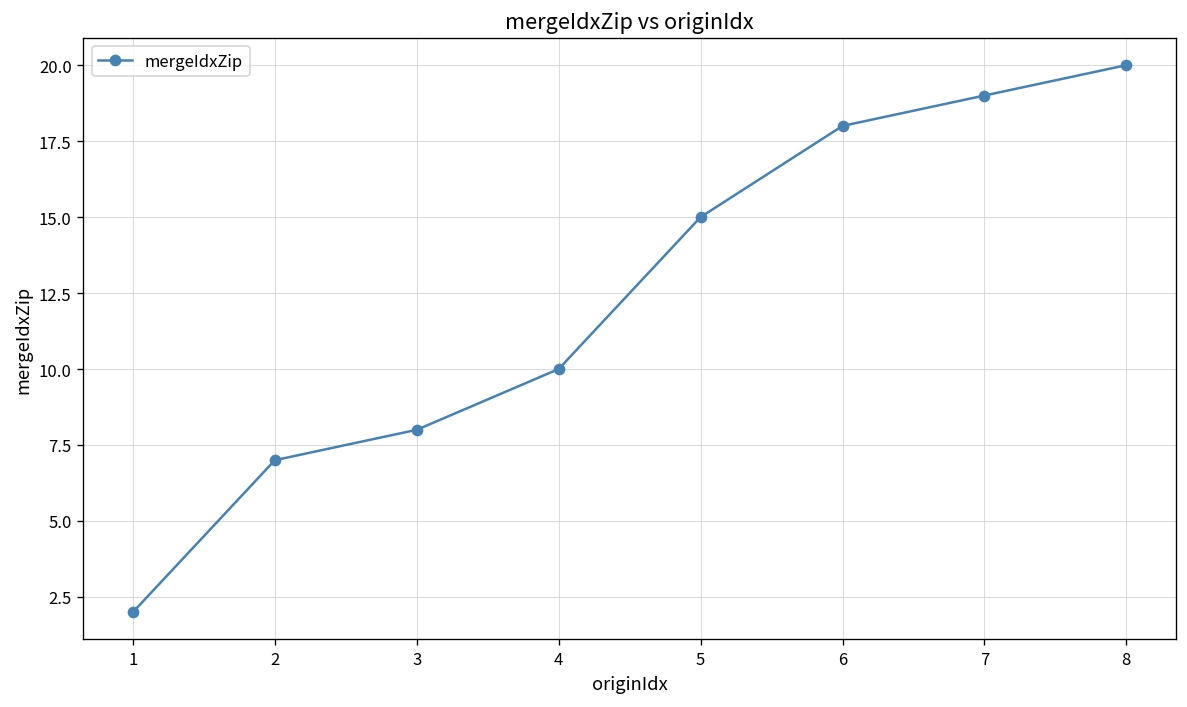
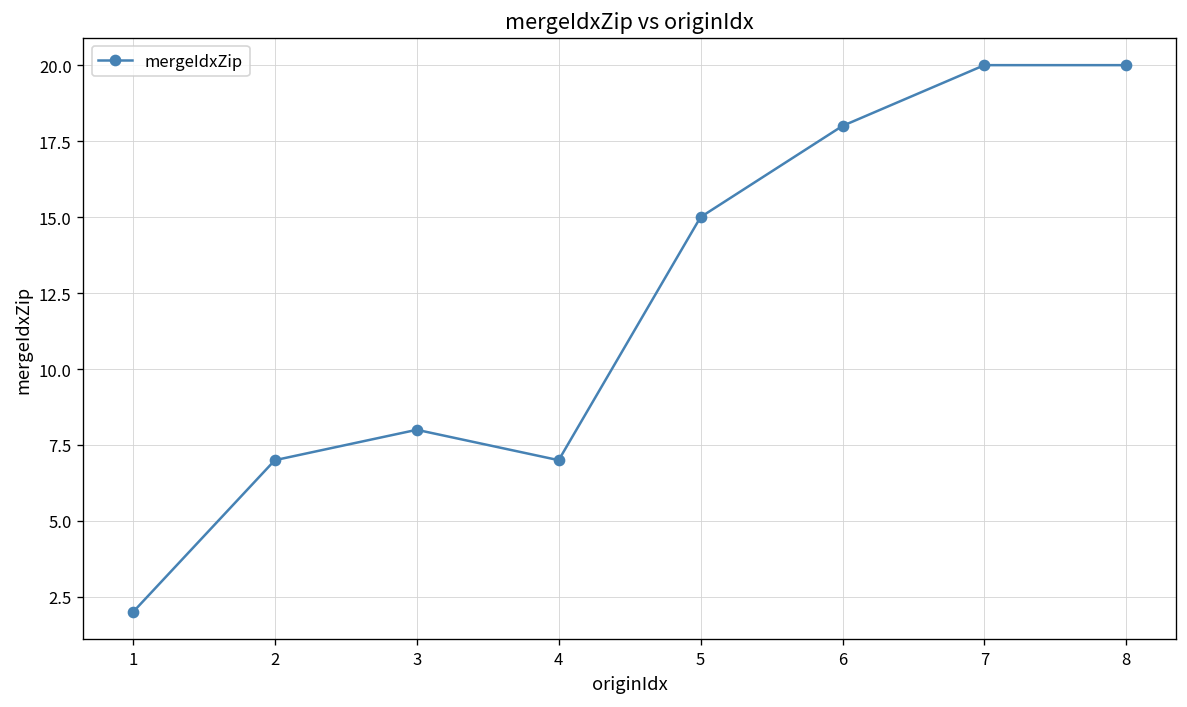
  {
    "1": 2,
    "2": 7,
    "3": 8,
-   "4": 10,
+   "4": 7,
    "5": 15,
    "6": 18,
-   "7": 19,
+   "7": 20,
    "8": 20
  }
